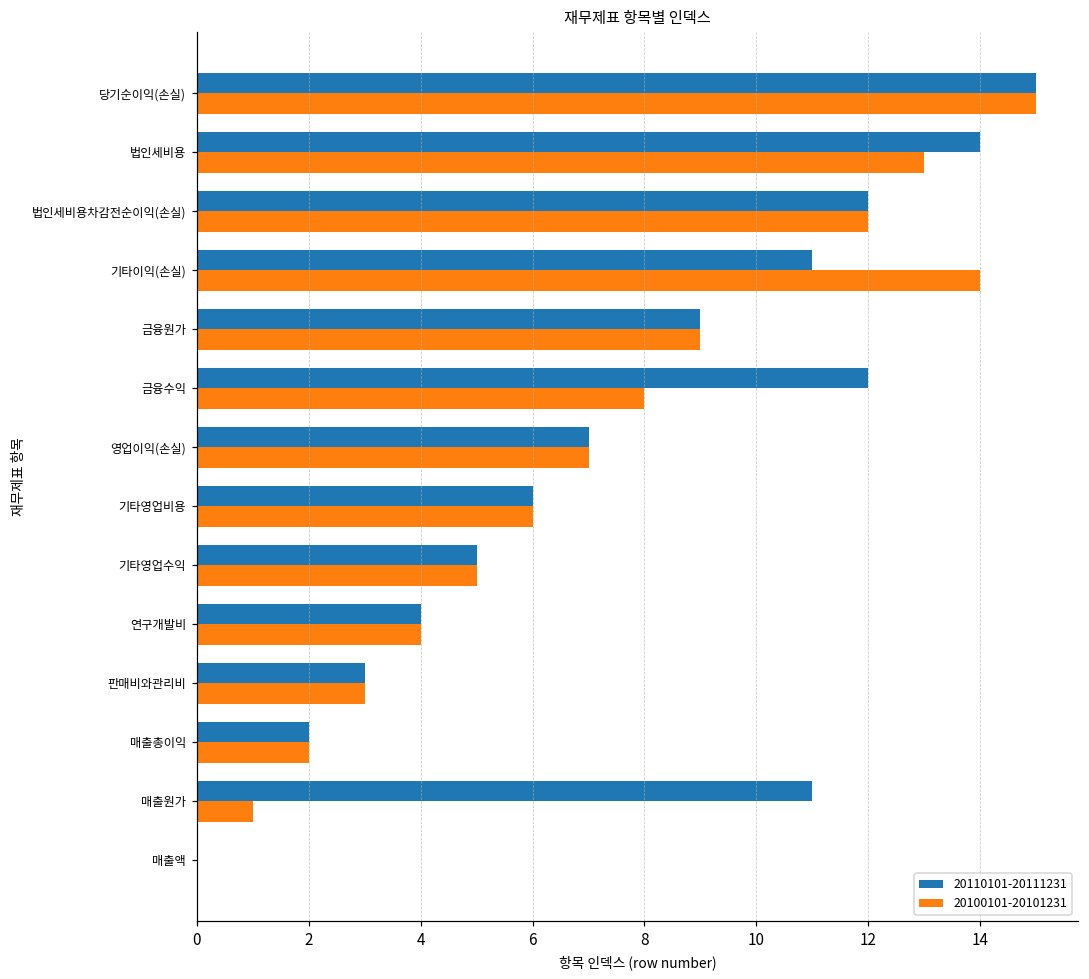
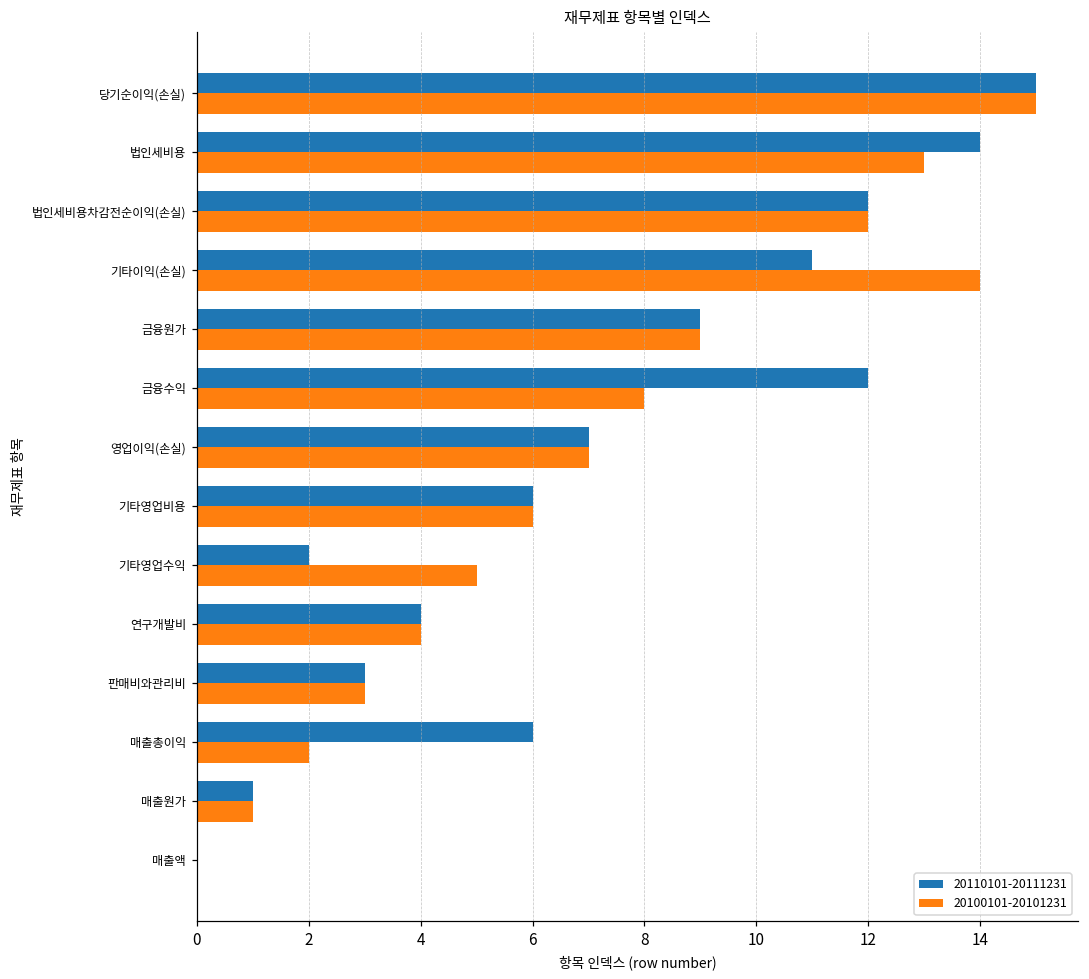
  {
    "20110101-20111231": {
      "당기순이익(손실)": 15,
      "법인세비용": 14,
      "법인세비용차감전순이익(손실)": 12,
      "기타이익(손실)": 11,
      "금융원가": 9,
      "금융수익": 12,
      "영업이익(손실)": 7,
      "기타영업비용": 6,
-     "기타영업수익": 5,
+     "기타영업수익": 2,
      "연구개발비": 4,
      "판매비와관리비": 3,
-     "매출총이익": 2,
-     "매출원가": 11,
+     "매출총이익": 6,
+     "매출원가": 1,
      "매출액": 0
    },
    "20100101-20101231": {
      "당기순이익(손실)": 15,
      "법인세비용": 13,
      "법인세비용차감전순이익(손실)": 12,
      "기타이익(손실)": 14,
      "금융원가": 9,
      "금융수익": 8,
      "영업이익(손실)": 7,
      "기타영업비용": 6,
      "기타영업수익": 5,
      "연구개발비": 4,
      "판매비와관리비": 3,
      "매출총이익": 2,
      "매출원가": 1,
      "매출액": 0
    }
  }
